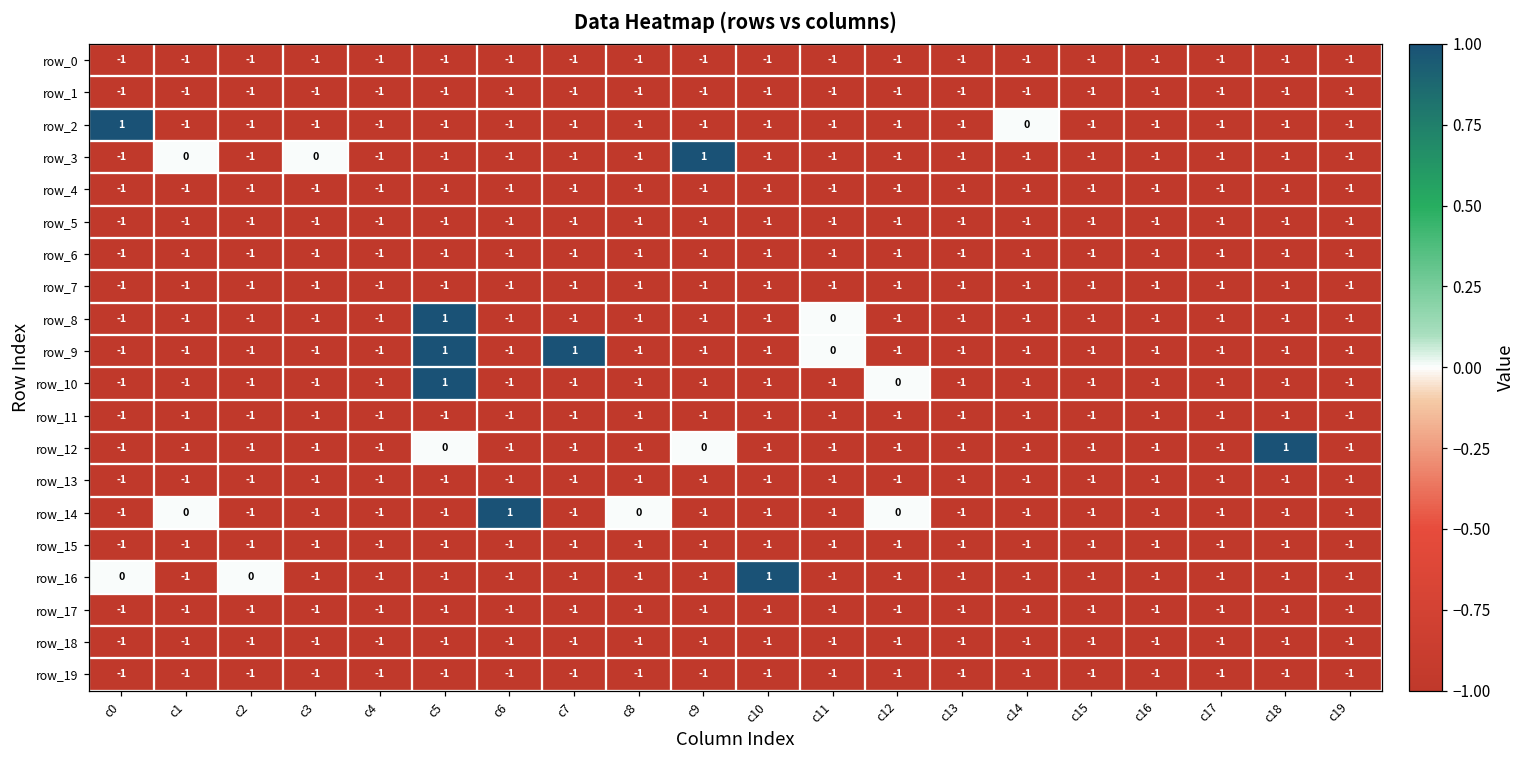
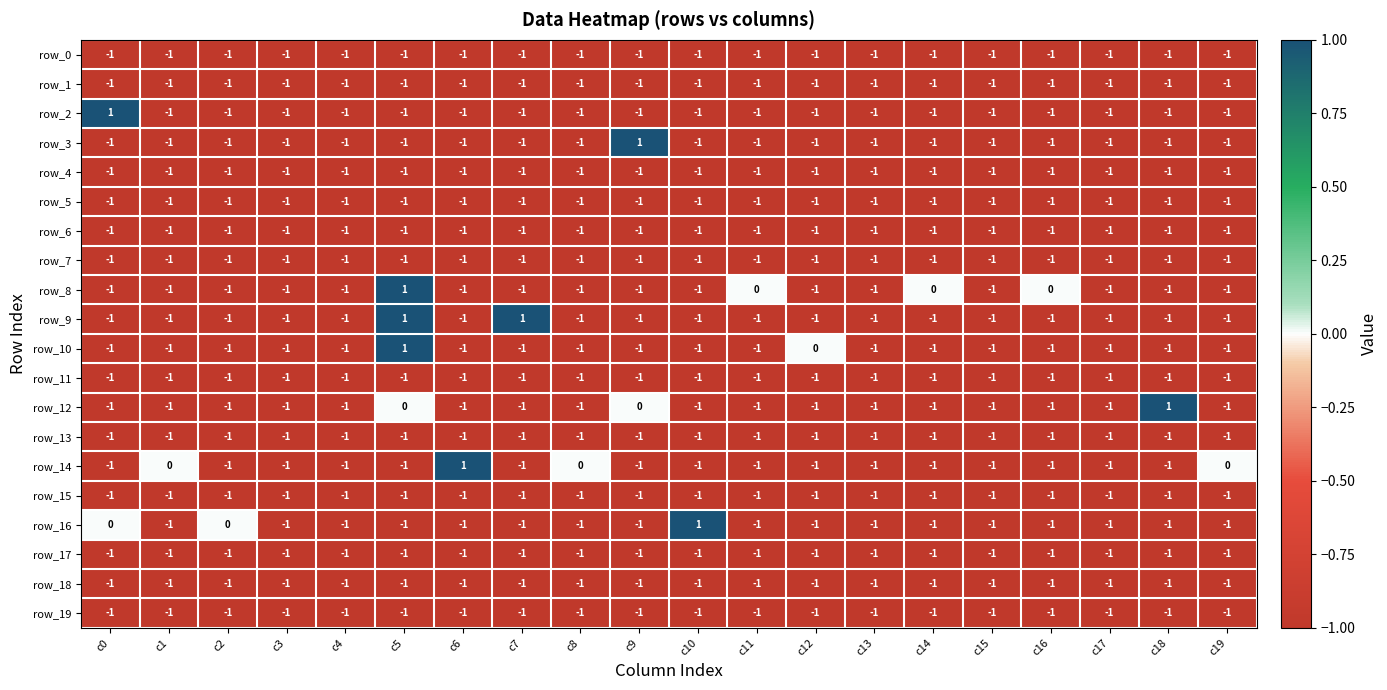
  {
    "row_2": {
      "c0": 1,
      "c1": -1,
      "c2": -1,
      "c3": -1,
      "c4": -1,
      "c5": -1,
      "c6": -1,
      "c7": -1,
      "c8": -1,
      "c9": -1,
      "c10": -1,
      "c11": -1,
      "c12": -1,
      "c13": -1,
-     "c14": 0,
+     "c14": -1,
      "c15": -1,
      "c16": -1,
      "c17": -1,
      "c18": -1,
      "c19": -1
    },
    "row_3": {
      "c0": -1,
-     "c1": 0,
+     "c1": -1,
      "c2": -1,
-     "c3": 0,
+     "c3": -1,
      "c4": -1,
      "c5": -1,
      "c6": -1,
      "c7": -1,
      "c8": -1,
      "c9": 1,
      "c10": -1,
      "c11": -1,
      "c12": -1,
      "c13": -1,
      "c14": -1,
      "c15": -1,
      "c16": -1,
      "c17": -1,
      "c18": -1,
      "c19": -1
    },
    "row_8": {
      "c0": -1,
      "c1": -1,
      "c2": -1,
      "c3": -1,
      "c4": -1,
      "c5": 1,
      "c6": -1,
      "c7": -1,
      "c8": -1,
      "c9": -1,
      "c10": -1,
      "c11": 0,
      "c12": -1,
      "c13": -1,
-     "c14": -1,
+     "c14": 0,
      "c15": -1,
-     "c16": -1,
+     "c16": 0,
      "c17": -1,
      "c18": -1,
      "c19": -1
    },
    "row_9": {
      "c0": -1,
      "c1": -1,
      "c2": -1,
      "c3": -1,
      "c4": -1,
      "c5": 1,
      "c6": -1,
      "c7": 1,
      "c8": -1,
      "c9": -1,
      "c10": -1,
-     "c11": 0,
+     "c11": -1,
      "c12": -1,
      "c13": -1,
      "c14": -1,
      "c15": -1,
      "c16": -1,
      "c17": -1,
      "c18": -1,
      "c19": -1
    },
    "row_14": {
      "c0": -1,
      "c1": 0,
      "c2": -1,
      "c3": -1,
      "c4": -1,
      "c5": -1,
      "c6": 1,
      "c7": -1,
      "c8": 0,
      "c9": -1,
      "c10": -1,
      "c11": -1,
-     "c12": 0,
+     "c12": -1,
      "c13": -1,
      "c14": -1,
      "c15": -1,
      "c16": -1,
      "c17": -1,
      "c18": -1,
-     "c19": -1
+     "c19": 0
    }
  }
